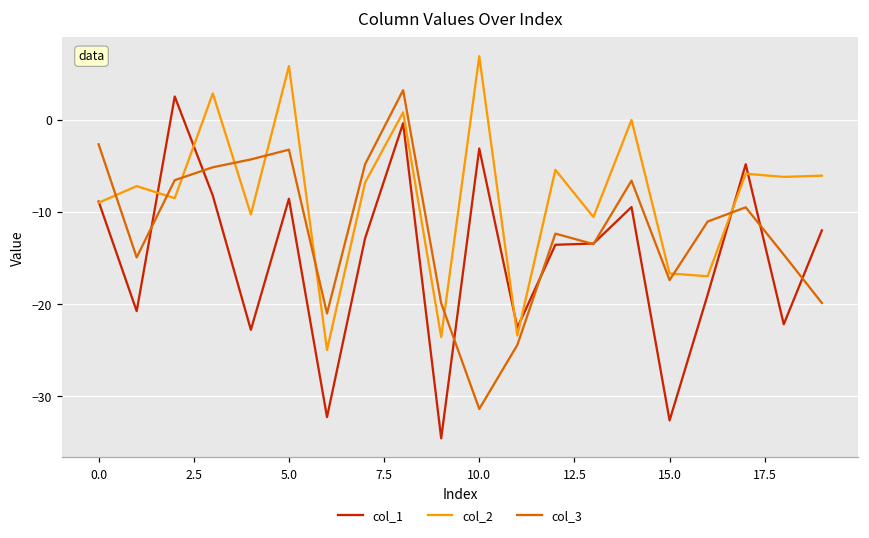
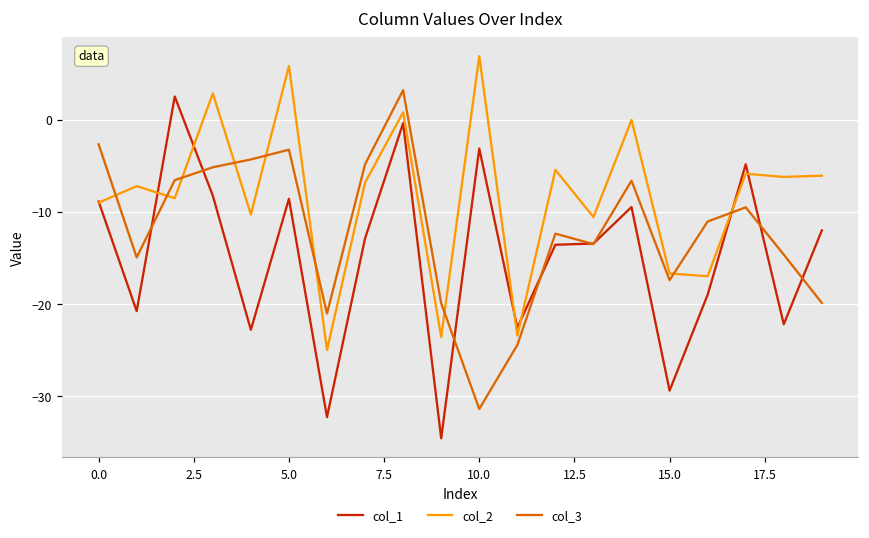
  {
    "col_1": {
      "5.0": -9,
      "10.0": -3,
-     "15.0": -33
+     "15.0": -29
    },
    "col_2": {
      "5.0": 6,
      "10.0": 7,
      "15.0": -17
    },
    "col_3": {
      "0.0": -3,
      "5.0": -3,
      "10.0": -31,
      "15.0": -17
    }
  }
